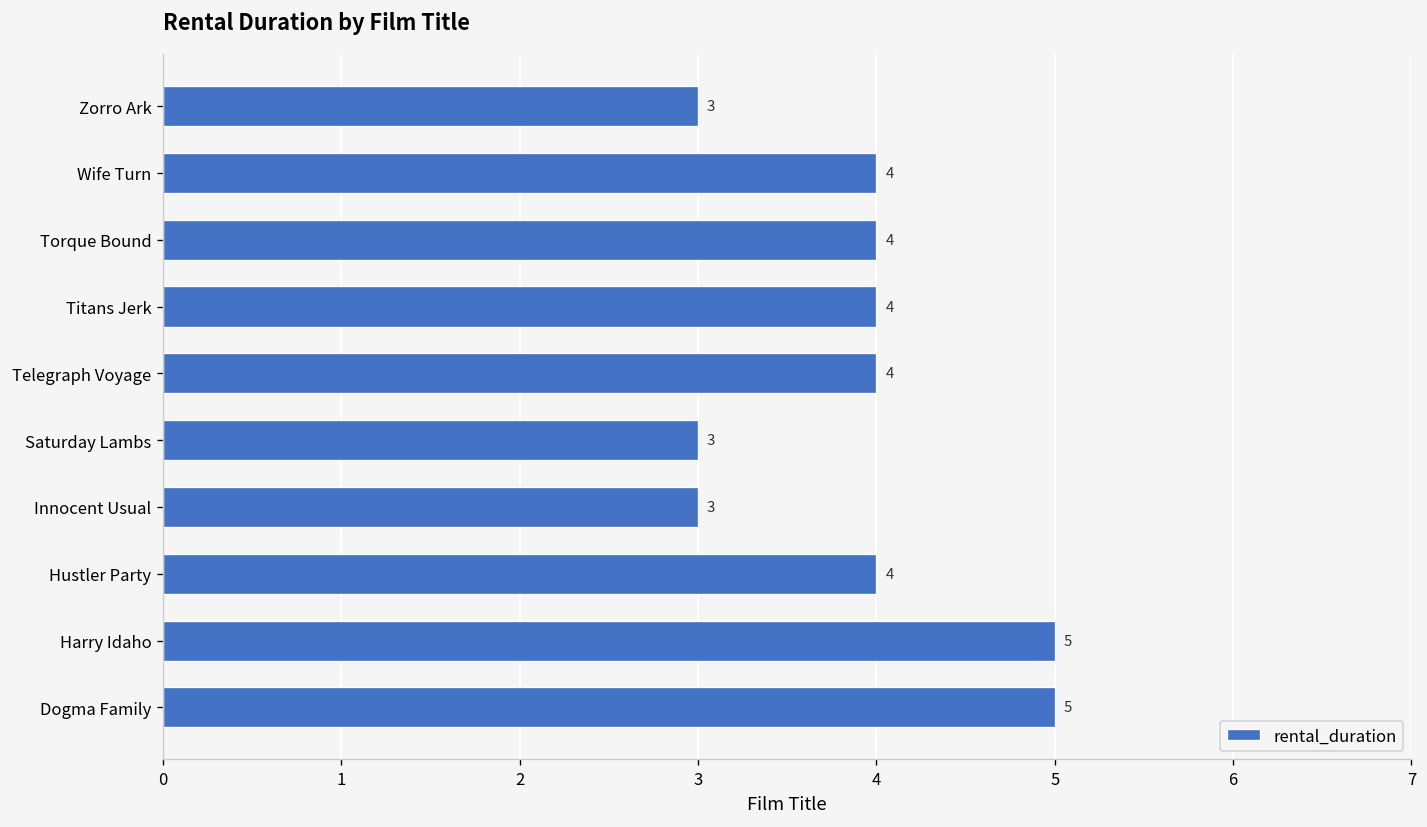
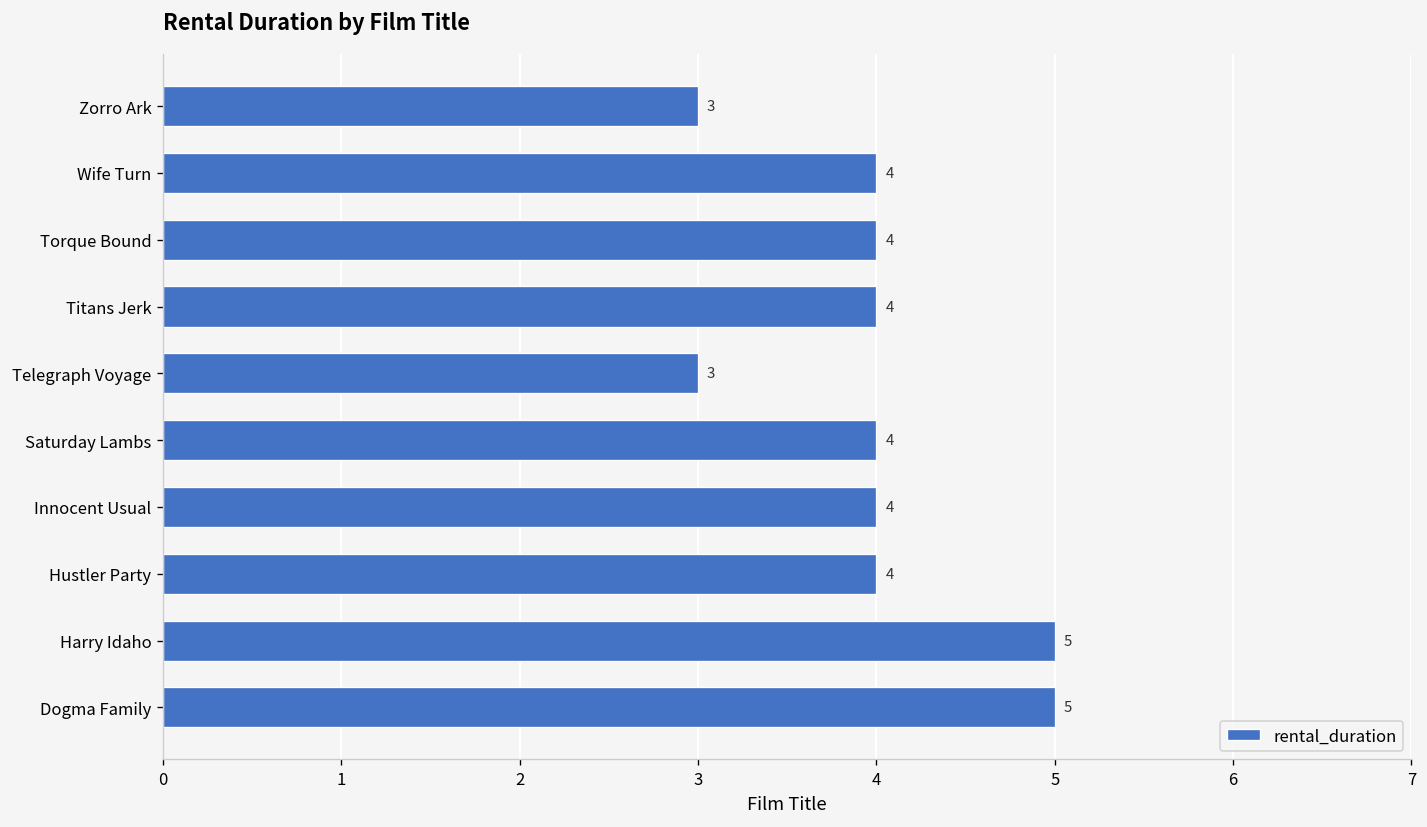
  {
    "Zorro Ark": 3,
    "Wife Turn": 4,
    "Torque Bound": 4,
    "Titans Jerk": 4,
-   "Telegraph Voyage": 4,
-   "Saturday Lambs": 3,
-   "Innocent Usual": 3,
+   "Telegraph Voyage": 3,
+   "Saturday Lambs": 4,
+   "Innocent Usual": 4,
    "Hustler Party": 4,
    "Harry Idaho": 5,
    "Dogma Family": 5
  }
